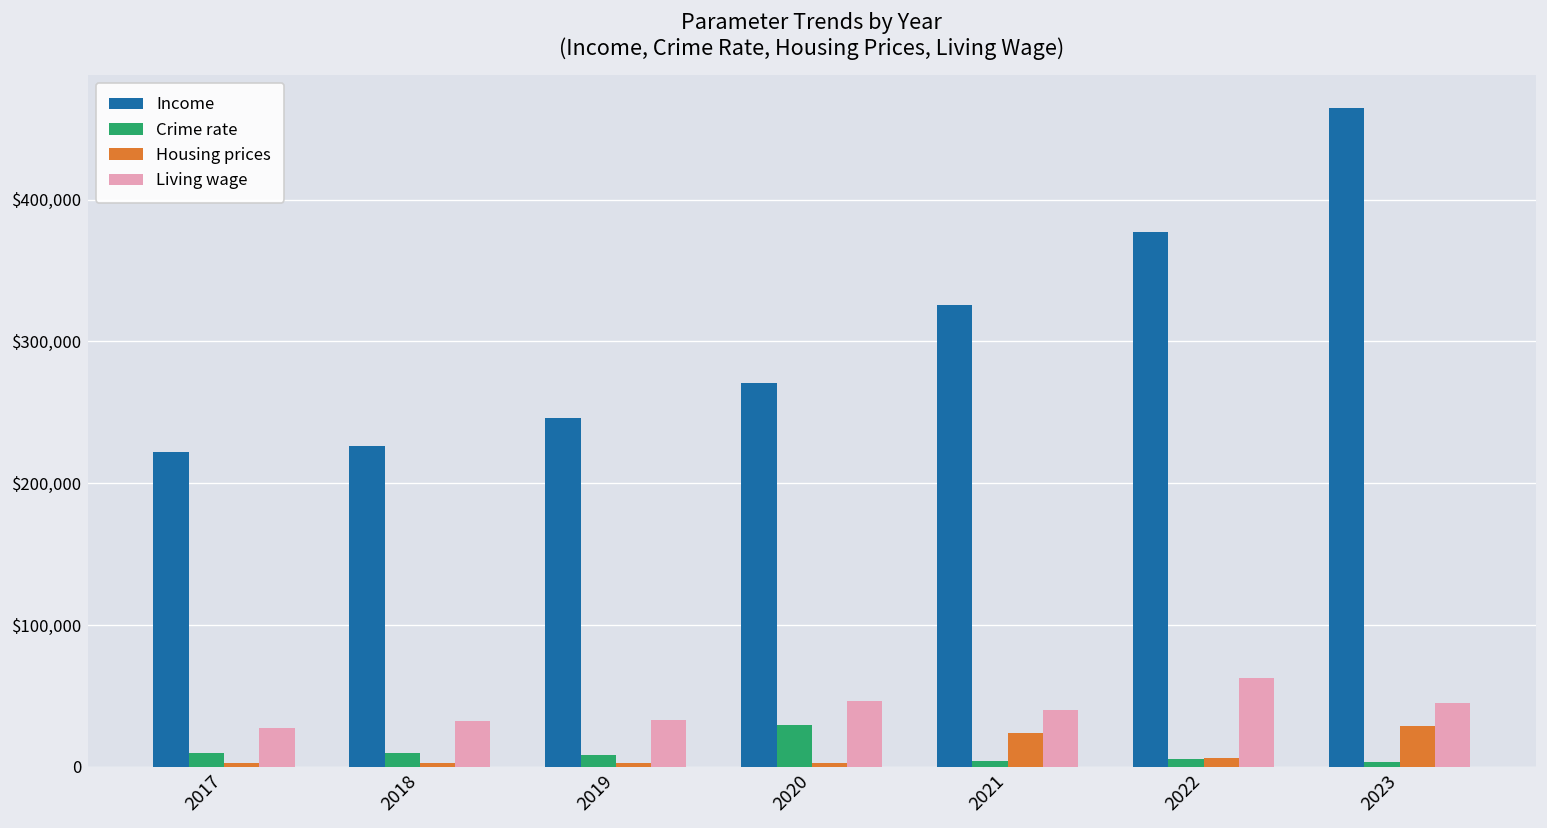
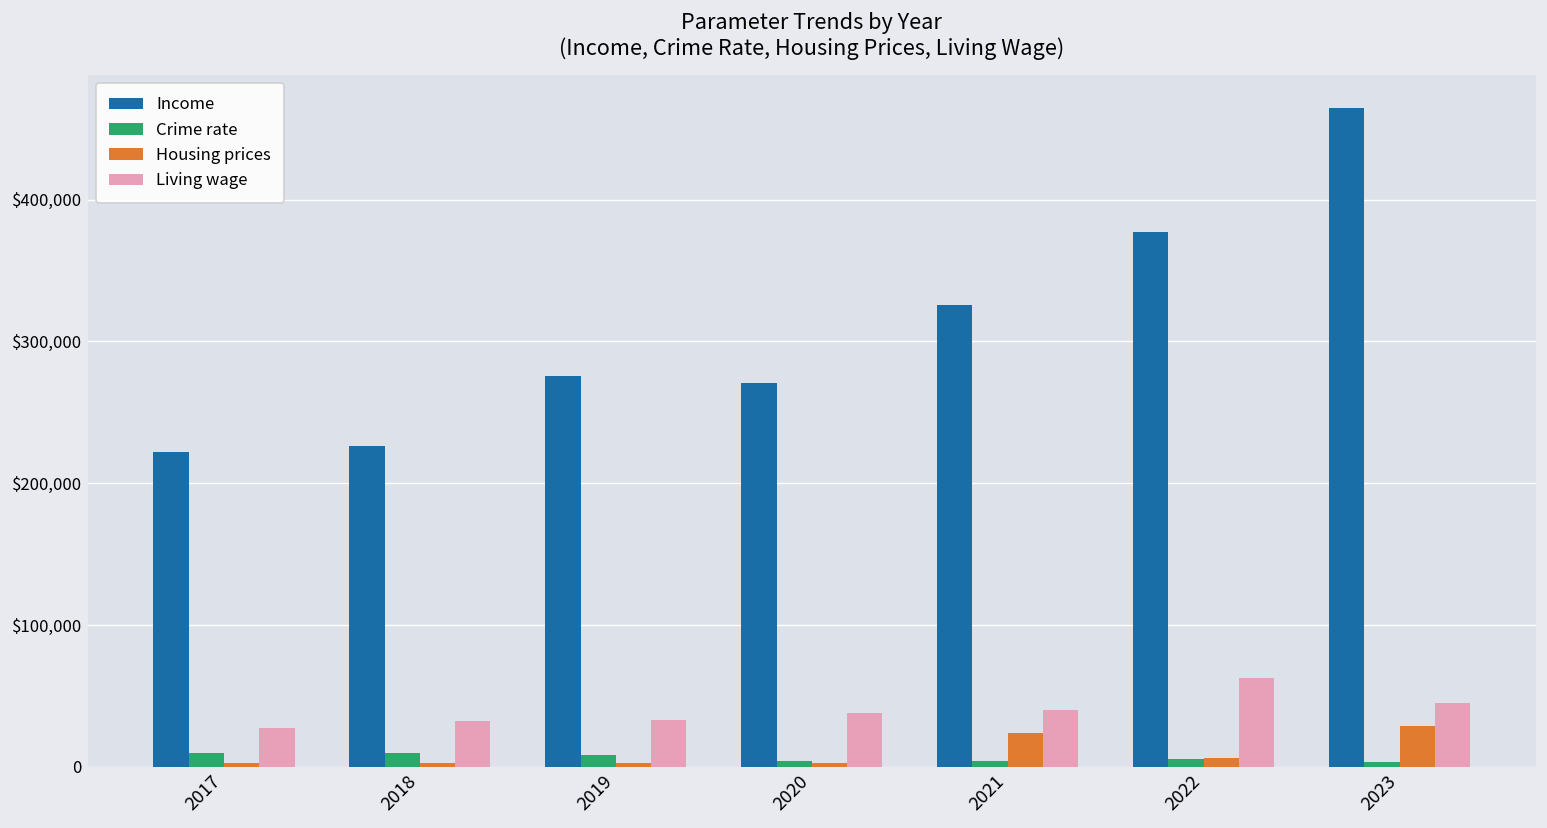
  {
    "Income": {
      "2017": "$222,000",
      "2018": "$226,000",
-     "2019": "$246,000",
+     "2019": "$276,000",
      "2020": "$270,000",
      "2021": "$326,000",
      "2022": "$377,000",
      "2023": "$465,000"
    },
    "Crime rate": {
      "2017": "$10,000",
      "2018": "$10,000",
      "2019": "$9,000",
-     "2020": "$30,000",
+     "2020": "$4,000",
      "2021": "$4,000",
      "2022": "$5,000",
      "2023": "$4,000"
    },
    "Housing prices": {
      "2017": "$2,000",
      "2018": "$2,000",
      "2019": "$3,000",
      "2020": "$3,000",
      "2021": "$24,000",
      "2022": "$6,000",
      "2023": "$29,000"
    },
    "Living wage": {
      "2017": "$27,000",
      "2018": "$33,000",
      "2019": "$33,000",
-     "2020": "$47,000",
+     "2020": "$38,000",
      "2021": "$40,000",
      "2022": "$63,000",
      "2023": "$45,000"
    }
  }
